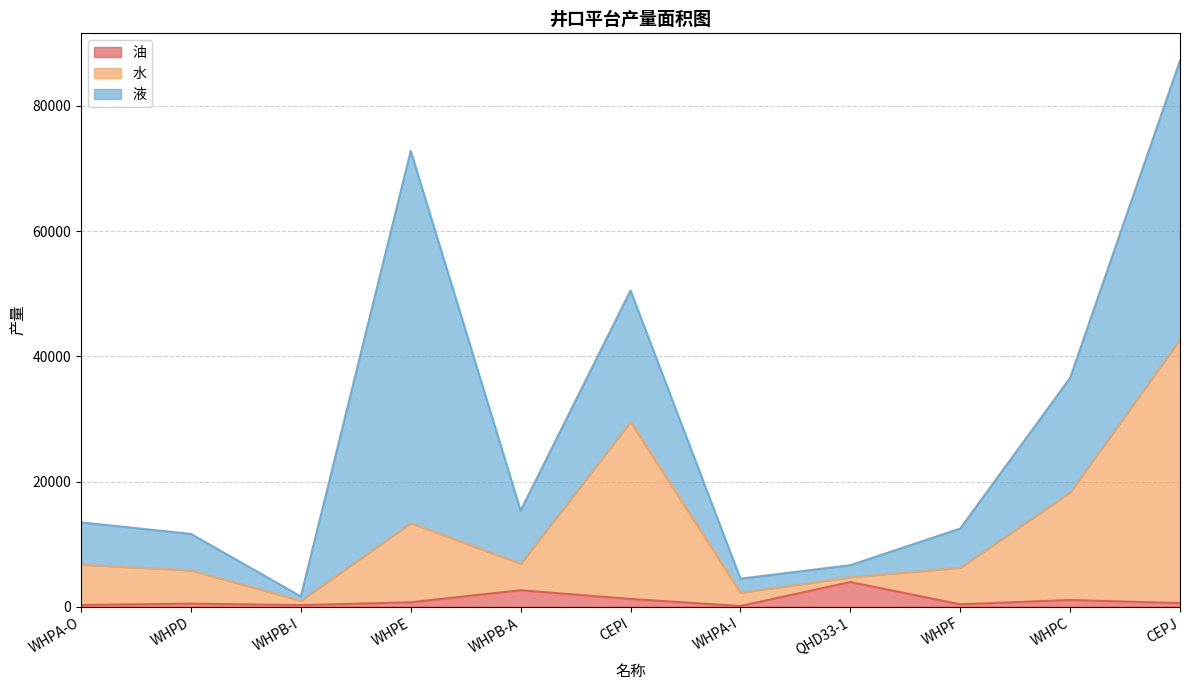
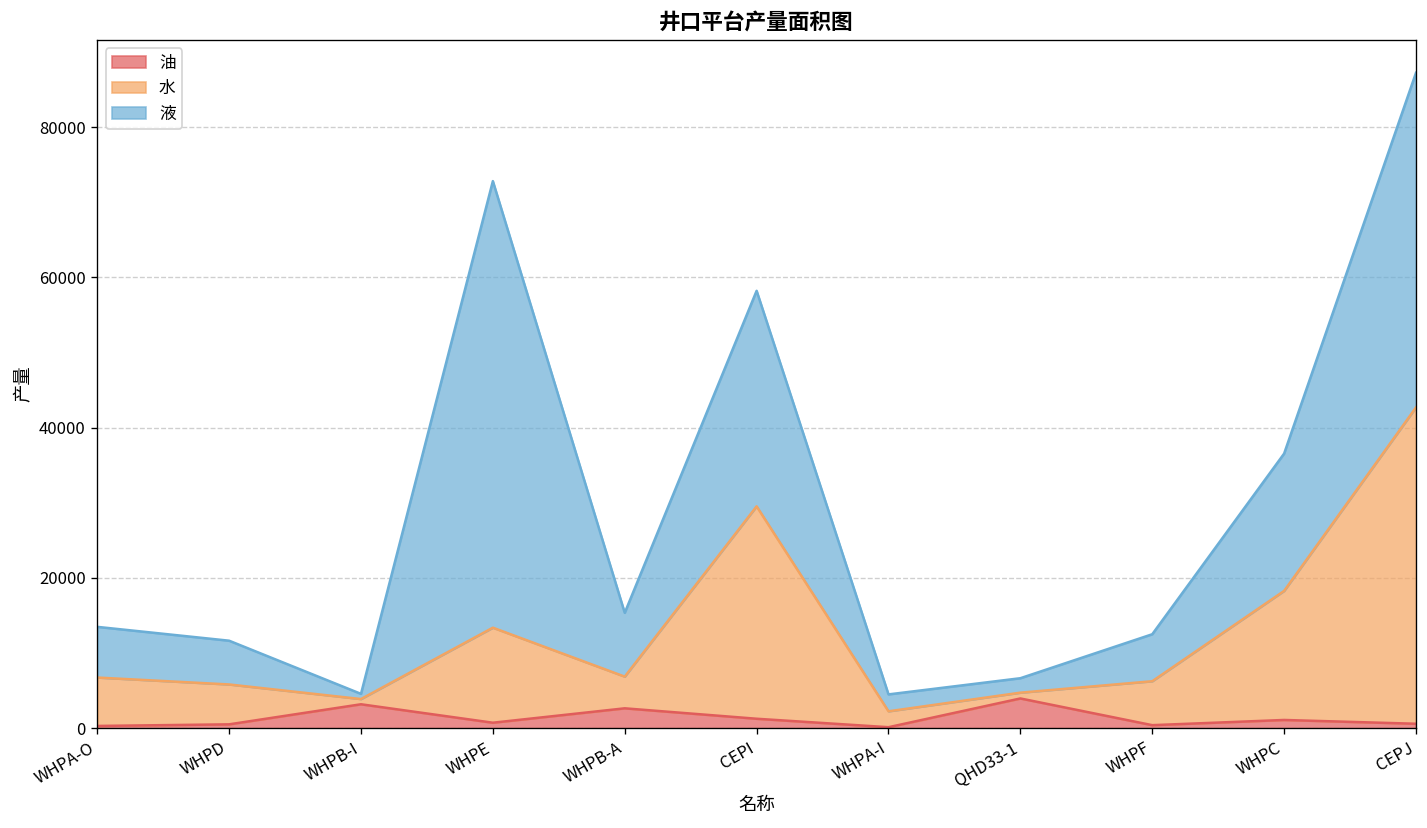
  {
    "油": {
      "WHPA-O": 0,
      "WHPD": 1000,
-     "WHPB-I": 0,
+     "WHPB-I": 3000,
      "WHPE": 1000,
      "WHPB-A": 3000,
      "CEPI": 1000,
      "WHPA-I": 0,
      "QHD33-1": 4000,
      "WHPF": 0,
      "WHPC": 1000,
      "CEPJ": 1000
    },
    "水": {
      "WHPA-O": 6000,
      "WHPD": 5000,
      "WHPB-I": 1000,
      "WHPE": 13000,
      "WHPB-A": 4000,
      "CEPI": 28000,
      "WHPA-I": 2000,
      "QHD33-1": 1000,
      "WHPF": 6000,
      "WHPC": 17000,
      "CEPJ": 42000
    },
    "液": {
      "WHPA-O": 7000,
      "WHPD": 6000,
      "WHPB-I": 1000,
      "WHPE": 59000,
      "WHPB-A": 8000,
-     "CEPI": 21000,
+     "CEPI": 29000,
      "WHPA-I": 2000,
      "QHD33-1": 2000,
      "WHPF": 6000,
      "WHPC": 18000,
      "CEPJ": 45000
    }
  }
